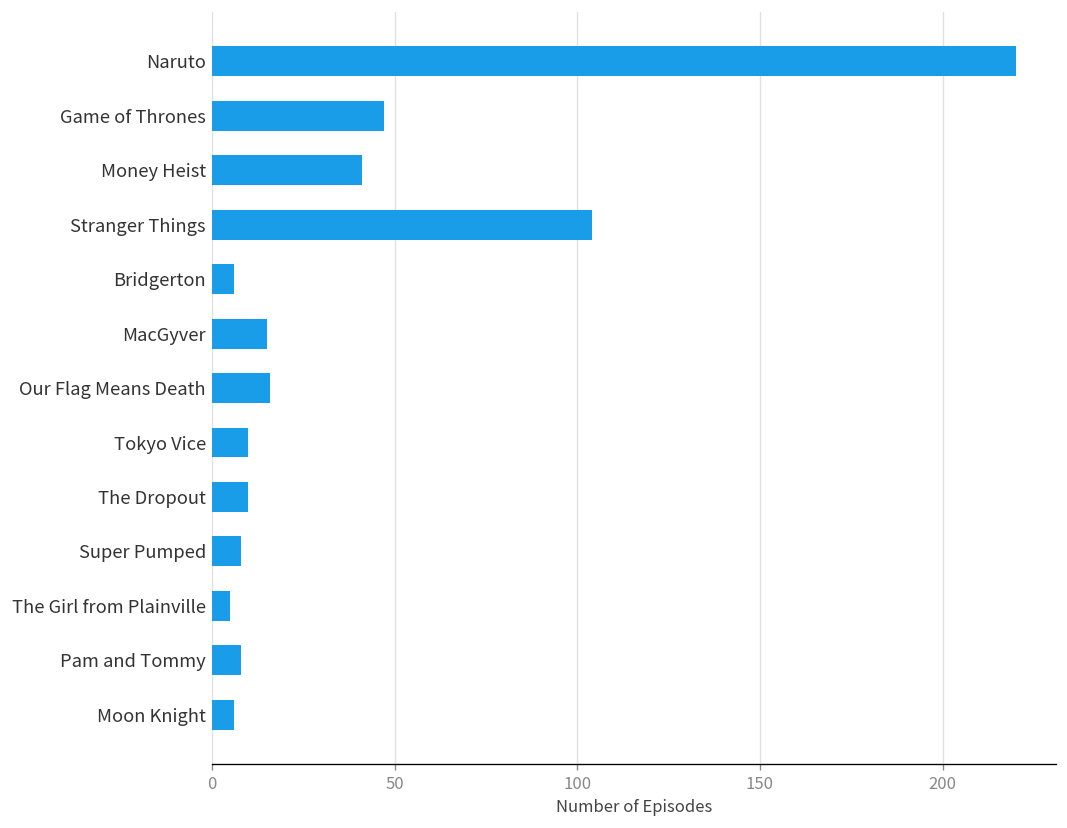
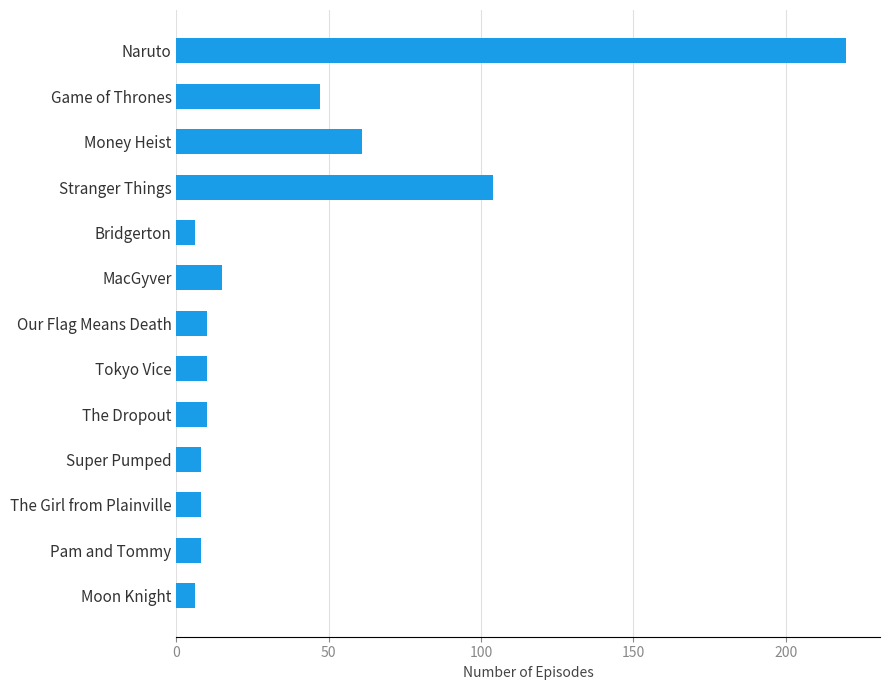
  {
    "Naruto": 220,
    "Game of Thrones": 47,
-   "Money Heist": 41,
+   "Money Heist": 61,
    "Stranger Things": 104,
    "Bridgerton": 6,
    "MacGyver": 15,
-   "Our Flag Means Death": 16,
+   "Our Flag Means Death": 10,
    "Tokyo Vice": 10,
    "The Dropout": 10,
    "Super Pumped": 8,
-   "The Girl from Plainville": 5,
+   "The Girl from Plainville": 8,
    "Pam and Tommy": 8,
    "Moon Knight": 6
  }
